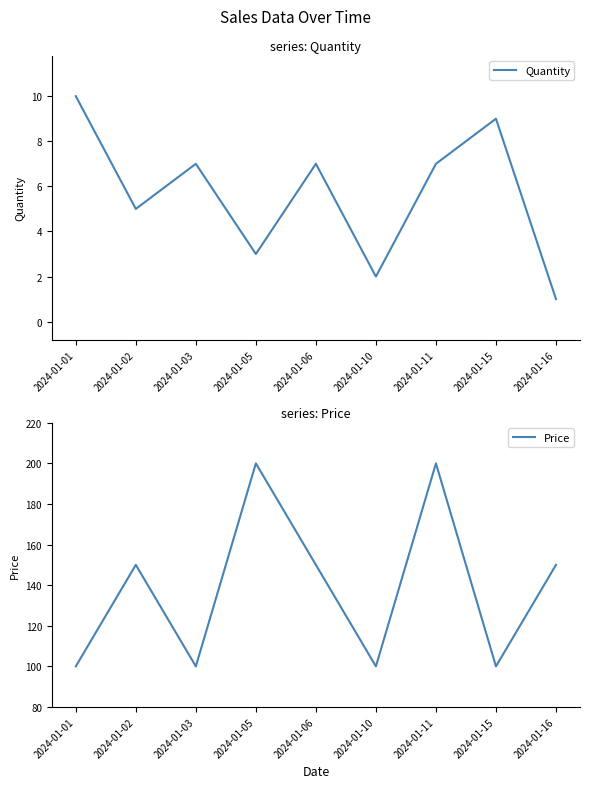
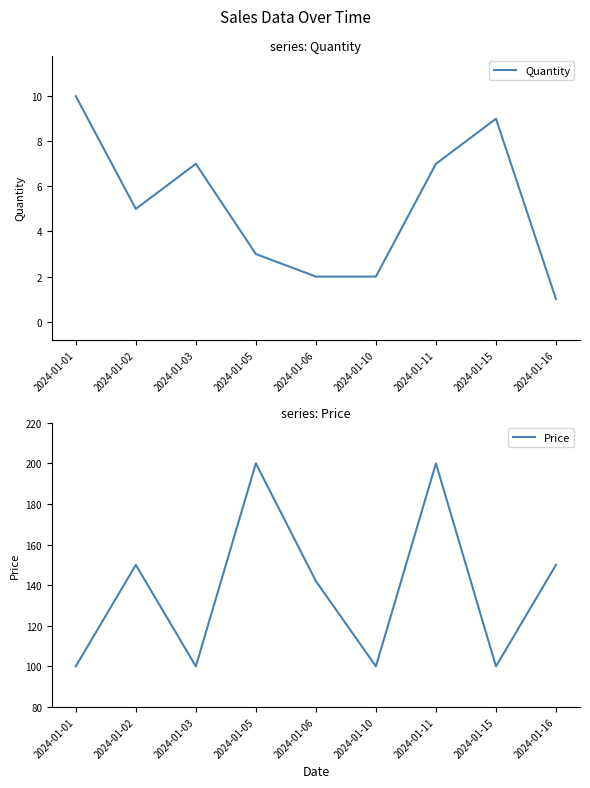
  {
    "series: Quantity": {
      "2024-01-01": 10,
      "2024-01-02": 5,
      "2024-01-03": 7,
      "2024-01-05": 3,
-     "2024-01-06": 7,
+     "2024-01-06": 2,
      "2024-01-10": 2,
      "2024-01-11": 7,
      "2024-01-15": 9,
      "2024-01-16": 1
    },
    "series: Price": {
      "2024-01-01": 100,
      "2024-01-02": 150,
      "2024-01-03": 100,
      "2024-01-05": 200,
-     "2024-01-06": 150,
+     "2024-01-06": 142,
      "2024-01-10": 100,
      "2024-01-11": 200,
      "2024-01-15": 100,
      "2024-01-16": 150
    }
  }
